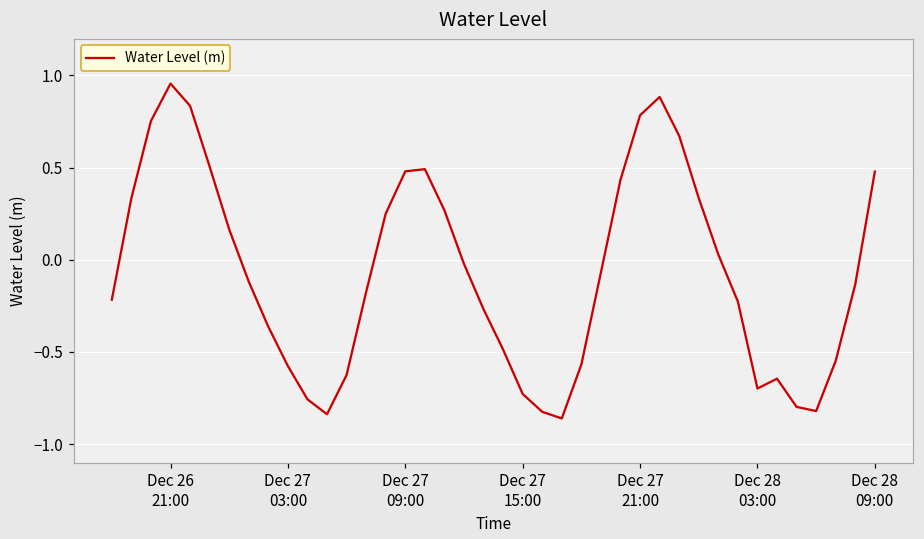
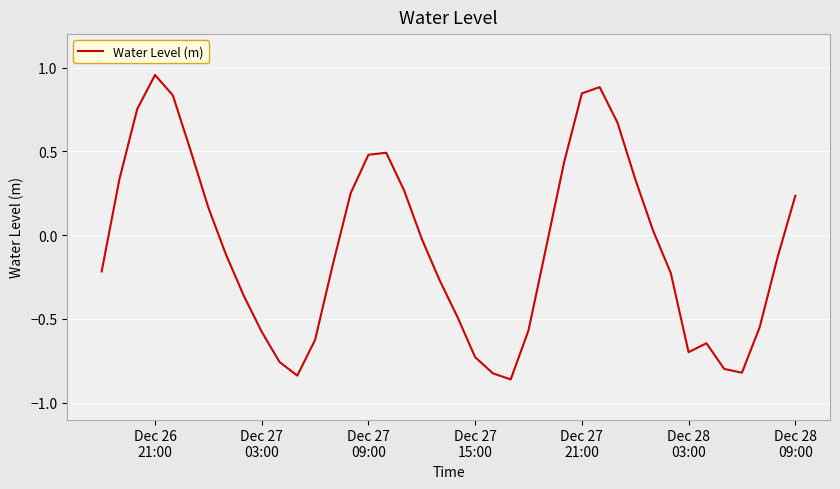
  {
    "Dec 26 21:00": 0.96,
    "Dec 27 03:00": -0.58,
    "Dec 27 09:00": 0.48,
    "Dec 27 15:00": -0.73,
-   "Dec 27 21:00": 0.78,
+   "Dec 27 21:00": 0.85,
    "Dec 28 03:00": -0.70,
-   "Dec 28 09:00": 0.48
+   "Dec 28 09:00": 0.24
  }
